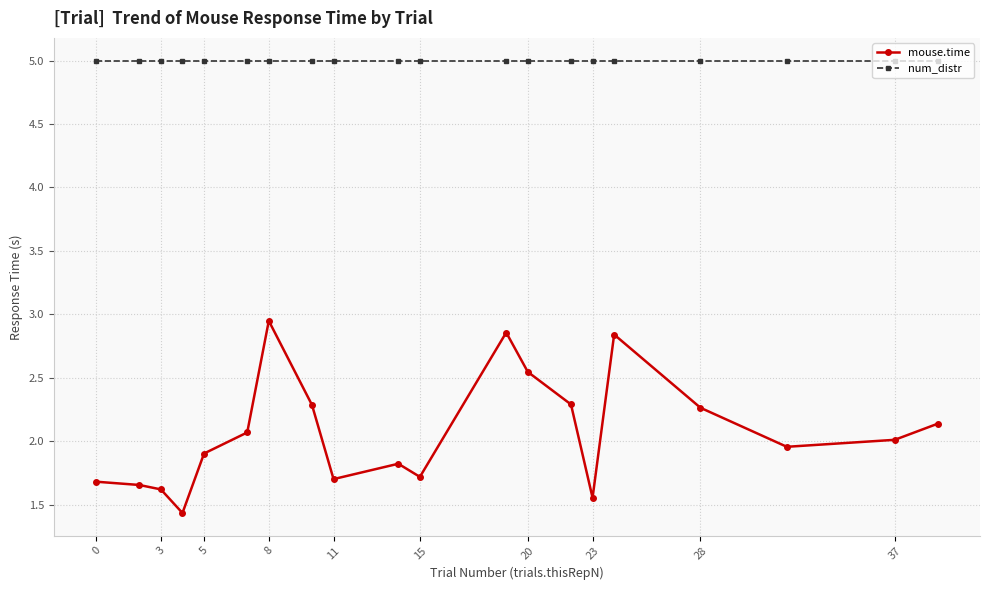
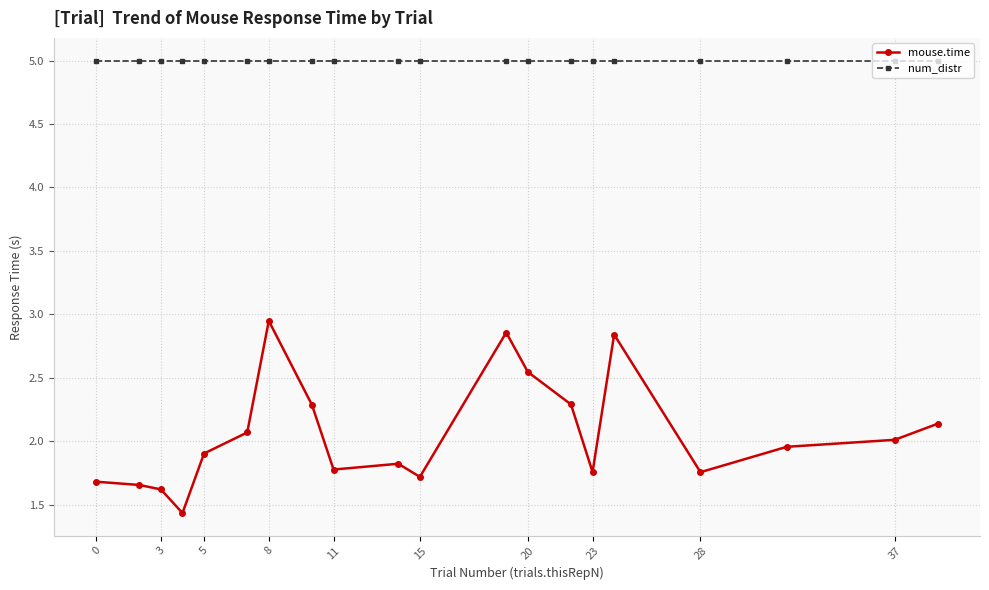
  {
    "mouse.time": {
      "0": 1.68,
      "3": 1.62,
      "5": 1.90,
      "8": 2.95,
-     "11": 1.70,
+     "11": 1.78,
      "15": 1.72,
      "20": 2.55,
-     "23": 1.55,
-     "28": 2.26,
+     "23": 1.76,
+     "28": 1.76,
      "37": 2.01
    },
    "num_distr": {
      "0": 5.00,
      "3": 5.00,
      "5": 5.00,
      "8": 5.00,
      "11": 5.00,
      "15": 5.00,
      "20": 5.00,
      "23": 5.00,
      "28": 5.00
    }
  }
